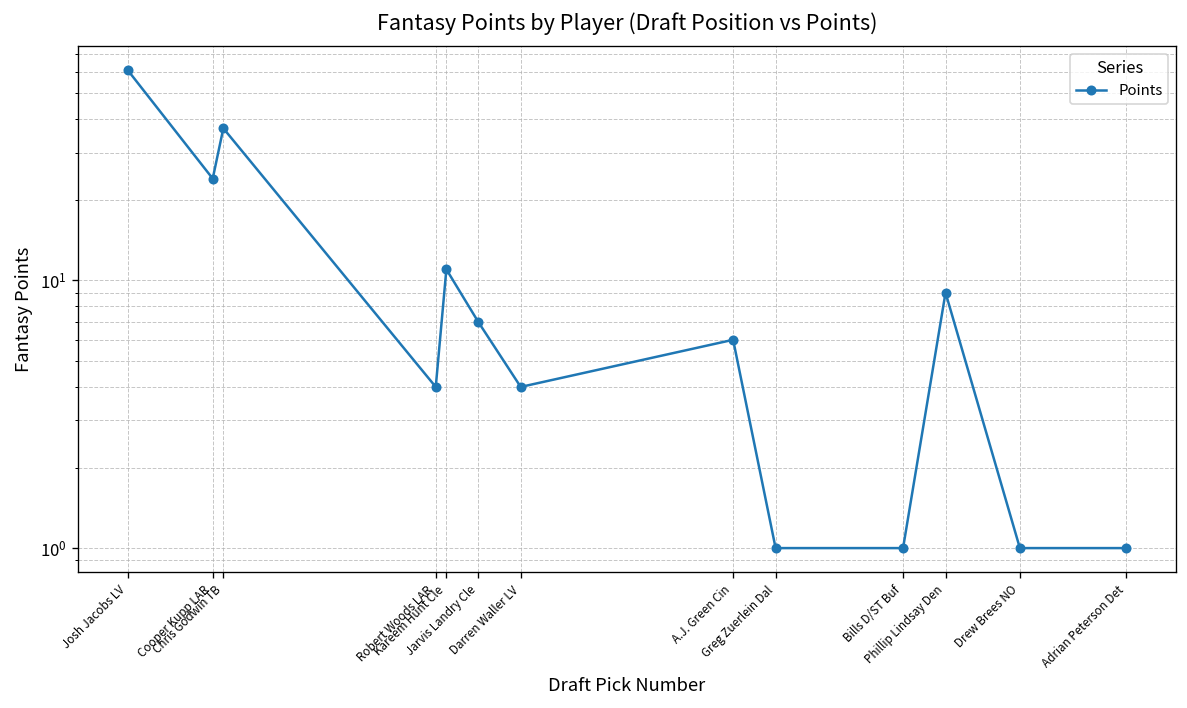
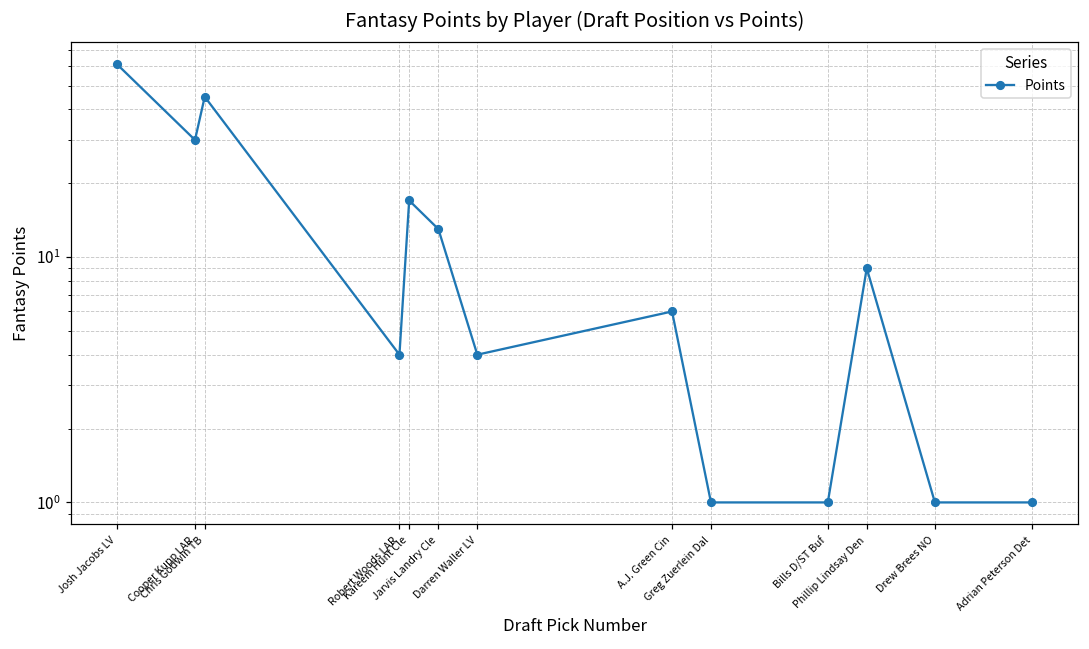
  {
    "Josh Jacobs LV": 61,
-   "Cooper Kupp LAR": 24,
-   "Chris Godwin TB": 37,
+   "Cooper Kupp LAR": 30,
+   "Chris Godwin TB": 45,
    "Robert Woods LAR": 4,
-   "Kareem Hunt Cle": 11,
-   "Jarvis Landry Cle": 7,
+   "Kareem Hunt Cle": 17,
+   "Jarvis Landry Cle": 13,
    "Darren Waller LV": 4,
    "A.J. Green Cin": 6,
    "Greg Zuerlein Dal": 1,
    "Bills D/ST Buf": 1,
    "Phillip Lindsay Den": 9,
    "Drew Brees NO": 1,
    "Adrian Peterson Det": 1
  }
